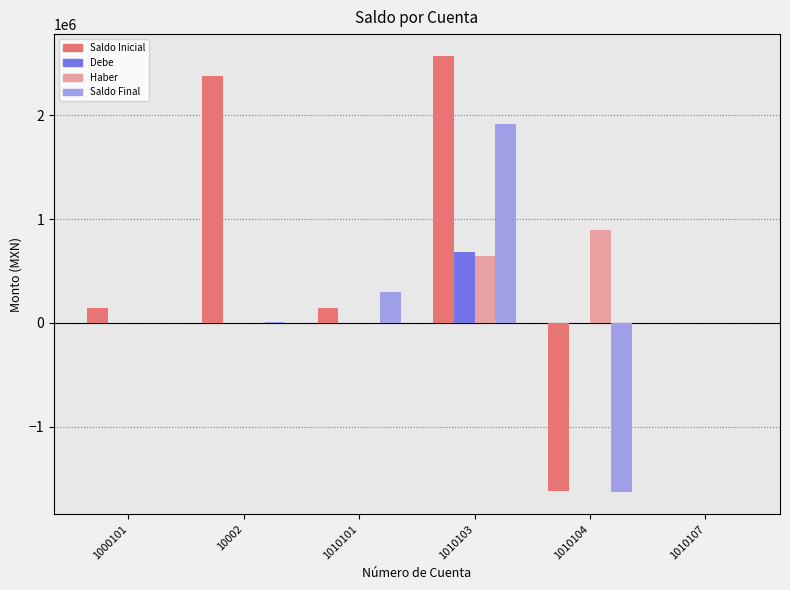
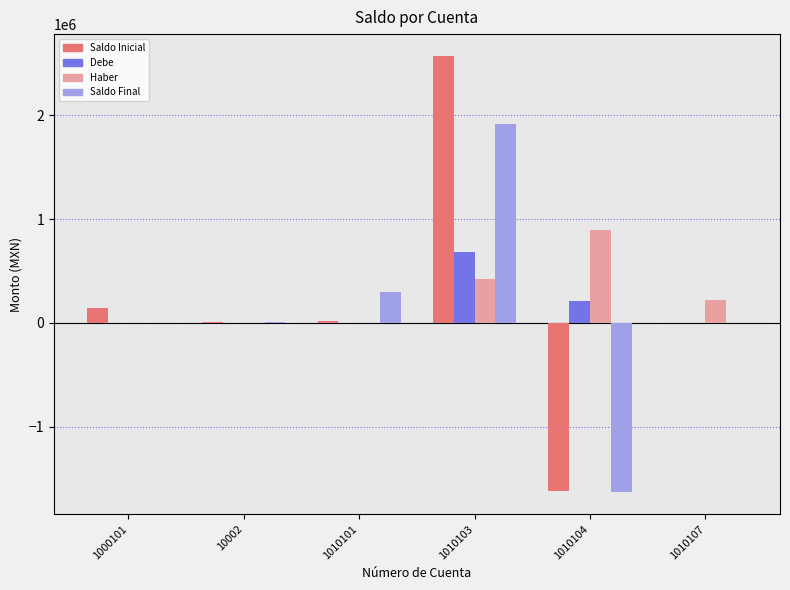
  {
    "Saldo Inicial": {
      "1000101": 140000,
-     "10002": 2380000,
-     "1010101": 150000,
+     "10002": 10000,
+     "1010101": 20000,
      "1010103": 2570000,
      "1010104": -1620000,
      "1010107": 0
    },
    "Debe": {
      "1000101": 0,
      "10002": 0,
      "1010101": 0,
      "1010103": 690000,
-     "1010104": 0
+     "1010104": 210000
    },
    "Haber": {
      "1000101": 0,
      "10002": 0,
      "1010101": 0,
-     "1010103": 650000,
+     "1010103": 420000,
      "1010104": 890000,
-     "1010107": 0
+     "1010107": 220000
    },
    "Saldo Final": {
      "1000101": 0,
      "1010101": 300000,
      "1010103": 1910000,
      "1010104": -1630000,
      "1010107": 0
    }
  }
